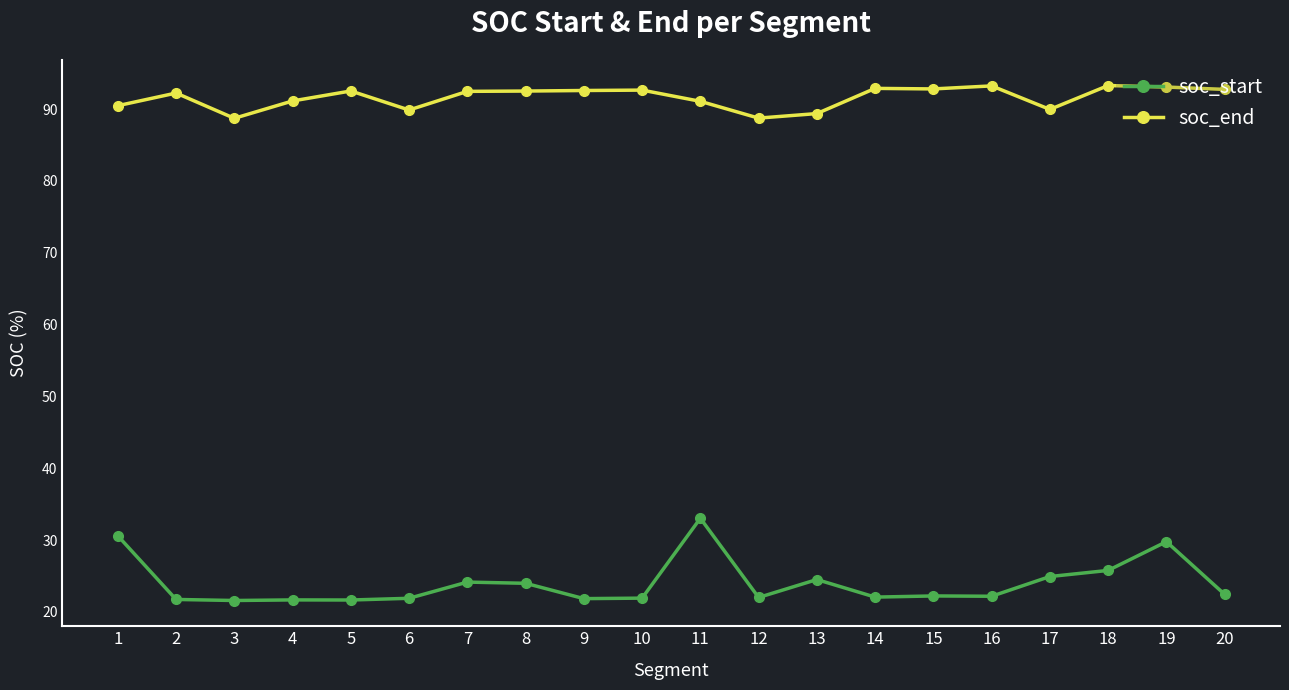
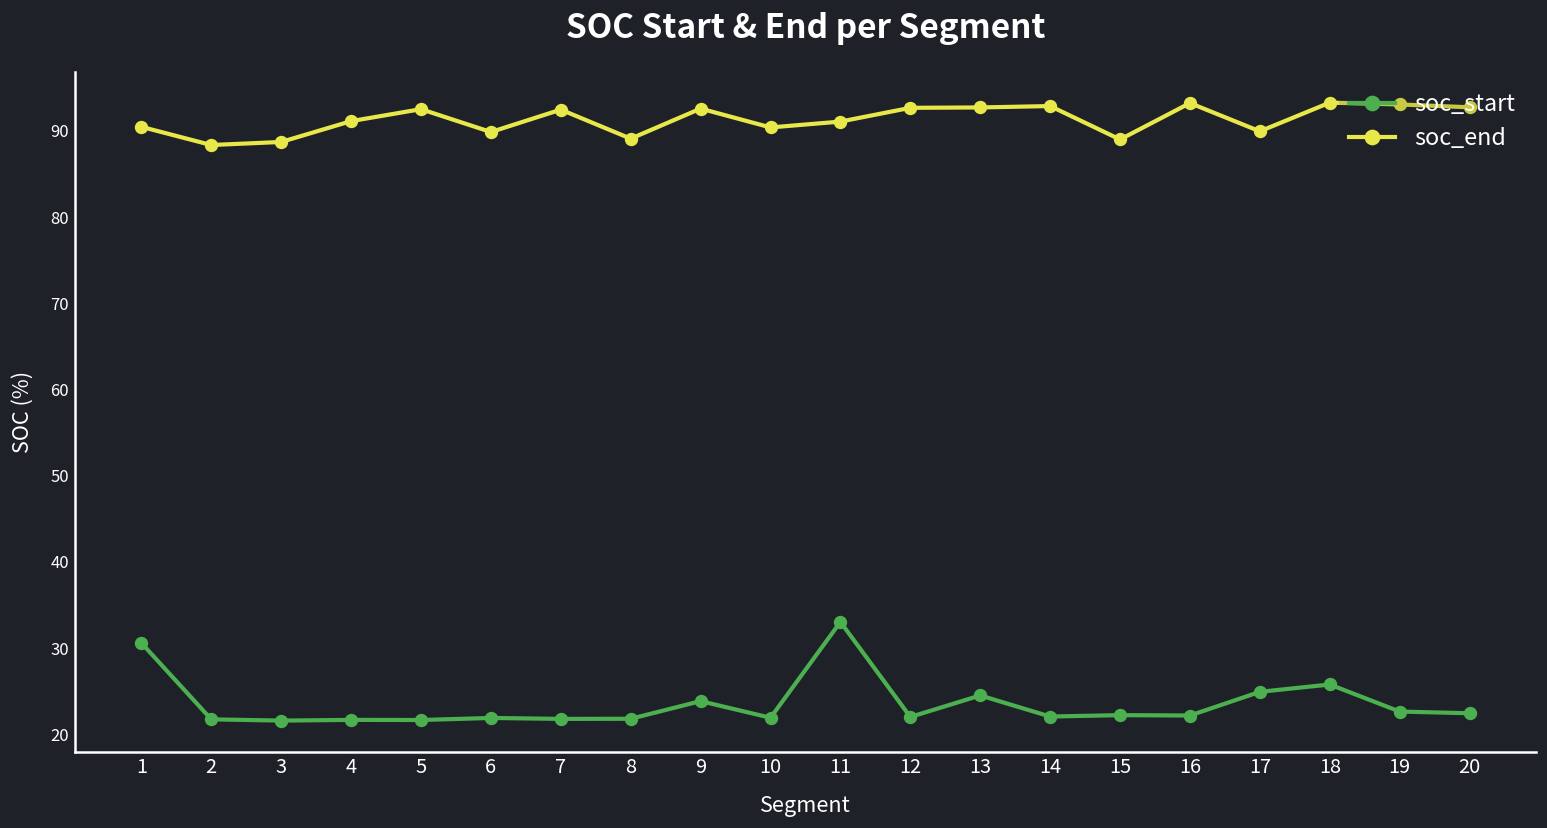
  {
    "soc_start": {
      "1": 31,
      "2": 22,
      "3": 22,
      "4": 22,
      "5": 22,
      "6": 22,
-     "7": 24,
-     "8": 24,
-     "9": 22,
+     "7": 22,
+     "8": 22,
+     "9": 24,
      "10": 22,
      "11": 33,
      "12": 22,
      "13": 25,
      "14": 22,
      "15": 22,
      "16": 22,
      "17": 25,
      "18": 26,
-     "19": 30,
+     "19": 23,
      "20": 22
    },
    "soc_end": {
      "1": 90,
-     "2": 92,
+     "2": 88,
      "3": 89,
      "4": 91,
      "5": 93,
      "6": 90,
      "7": 92,
-     "8": 93,
+     "8": 89,
      "9": 93,
-     "10": 93,
+     "10": 90,
      "11": 91,
-     "12": 89,
-     "13": 89,
+     "12": 93,
+     "13": 93,
      "14": 93,
-     "15": 93,
+     "15": 89,
      "16": 93,
      "17": 90,
      "18": 93
    }
  }
